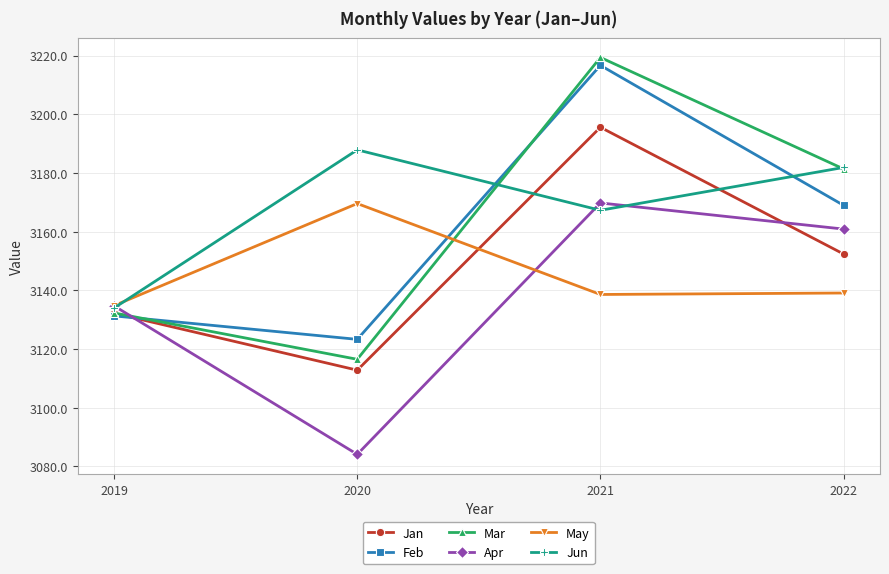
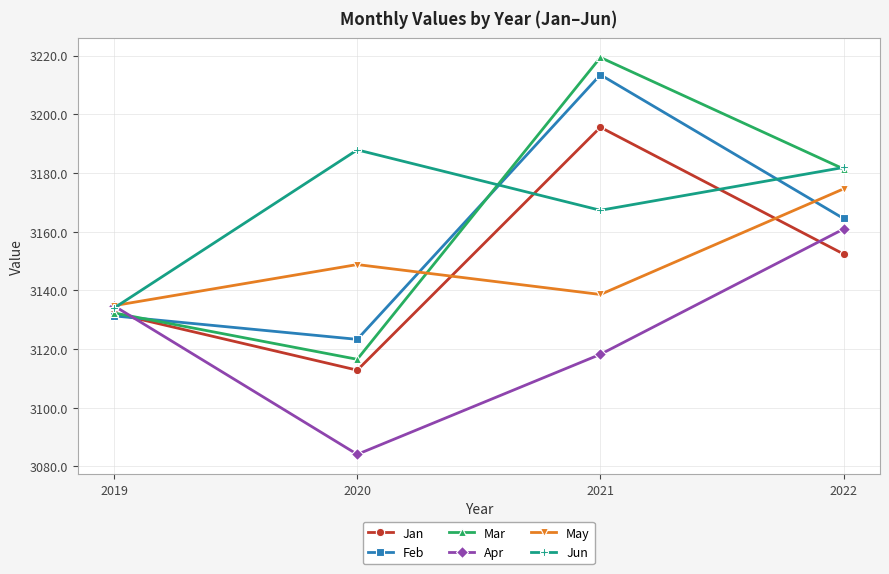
  {
    "Jan": {
      "2020": 3113,
      "2021": 3196,
      "2022": 3152
    },
    "Feb": {
      "2019": 3131,
      "2020": 3123,
-     "2021": 3217,
-     "2022": 3169
+     "2021": 3214,
+     "2022": 3165
    },
    "Apr": {
      "2020": 3084,
-     "2021": 3170,
+     "2021": 3118,
      "2022": 3161
    },
    "May": {
-     "2020": 3170,
+     "2020": 3149,
      "2021": 3139,
-     "2022": 3139
+     "2022": 3175
    }
  }
